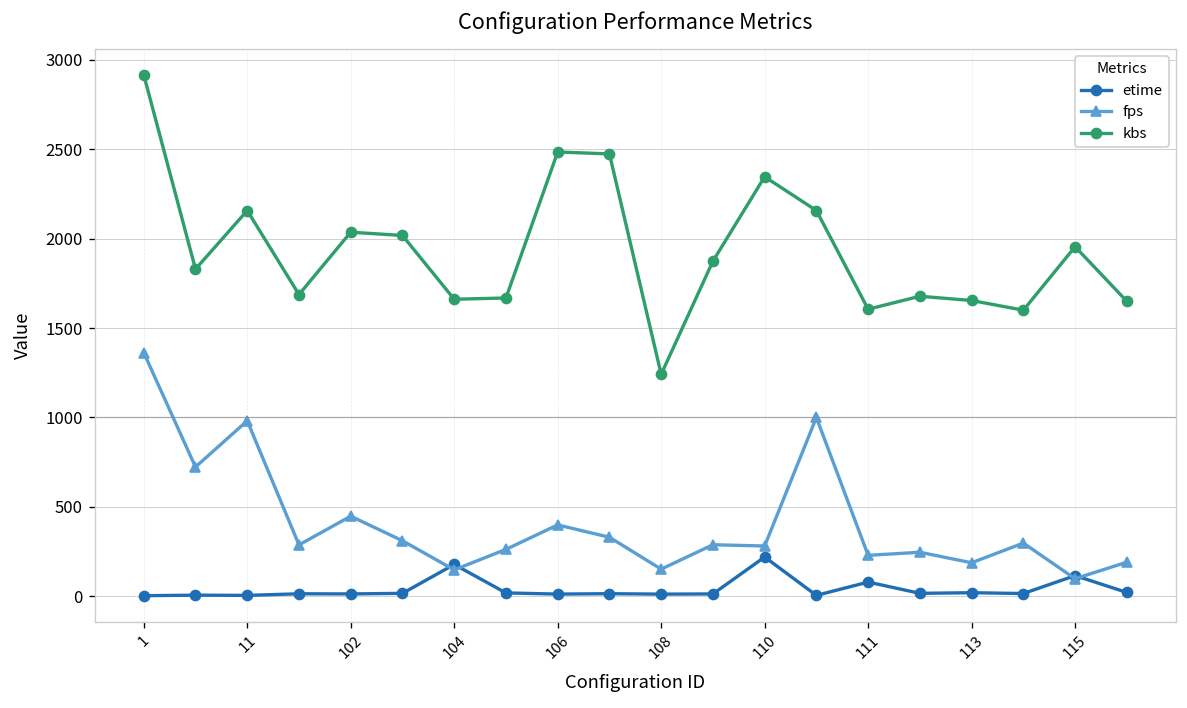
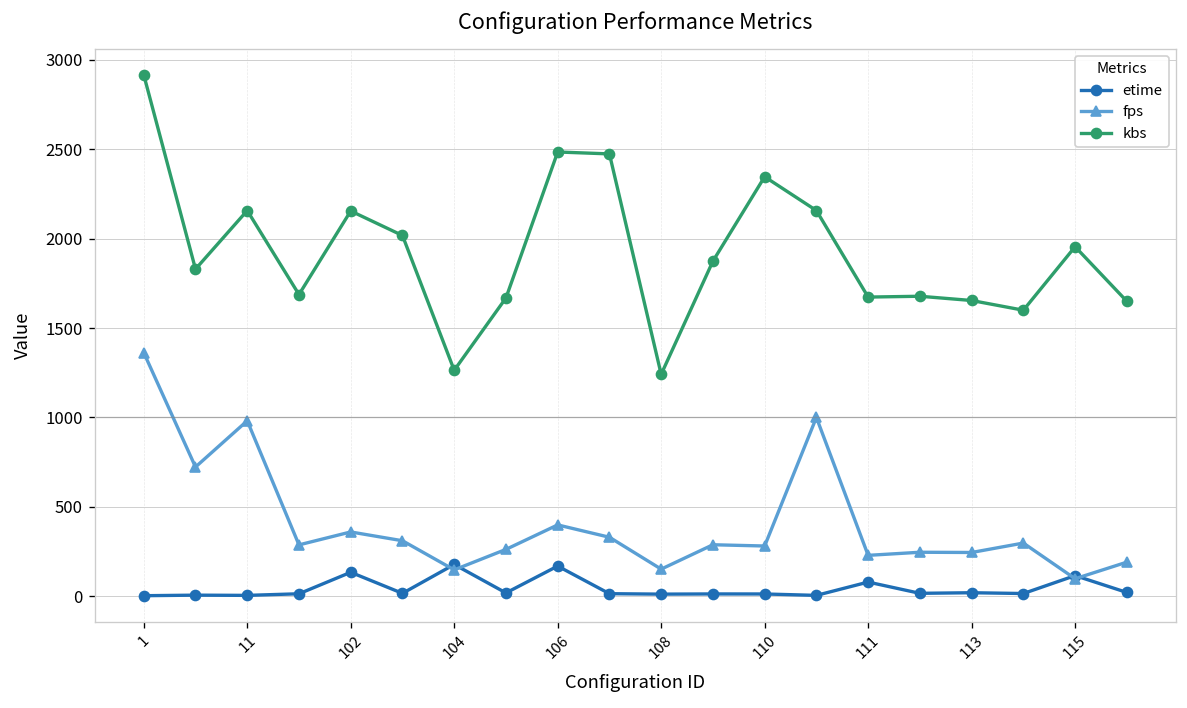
  {
    "etime": {
-     "102": 10,
+     "102": 130,
      "104": 180,
-     "106": 10,
+     "106": 170,
      "108": 10,
-     "110": 220,
+     "110": 10,
      "111": 80,
      "113": 20,
      "115": 120
    },
    "fps": {
-     "102": 450,
+     "102": 360,
      "104": 150,
      "106": 400,
      "108": 150,
      "110": 280,
      "111": 230,
-     "113": 190,
+     "113": 240,
      "115": 100
    },
    "kbs": {
-     "102": 2040,
-     "104": 1660,
+     "102": 2150,
+     "104": 1260,
      "106": 2480,
      "108": 1240,
      "110": 2350,
-     "111": 1610,
+     "111": 1670,
      "113": 1650,
      "115": 1950
    }
  }
